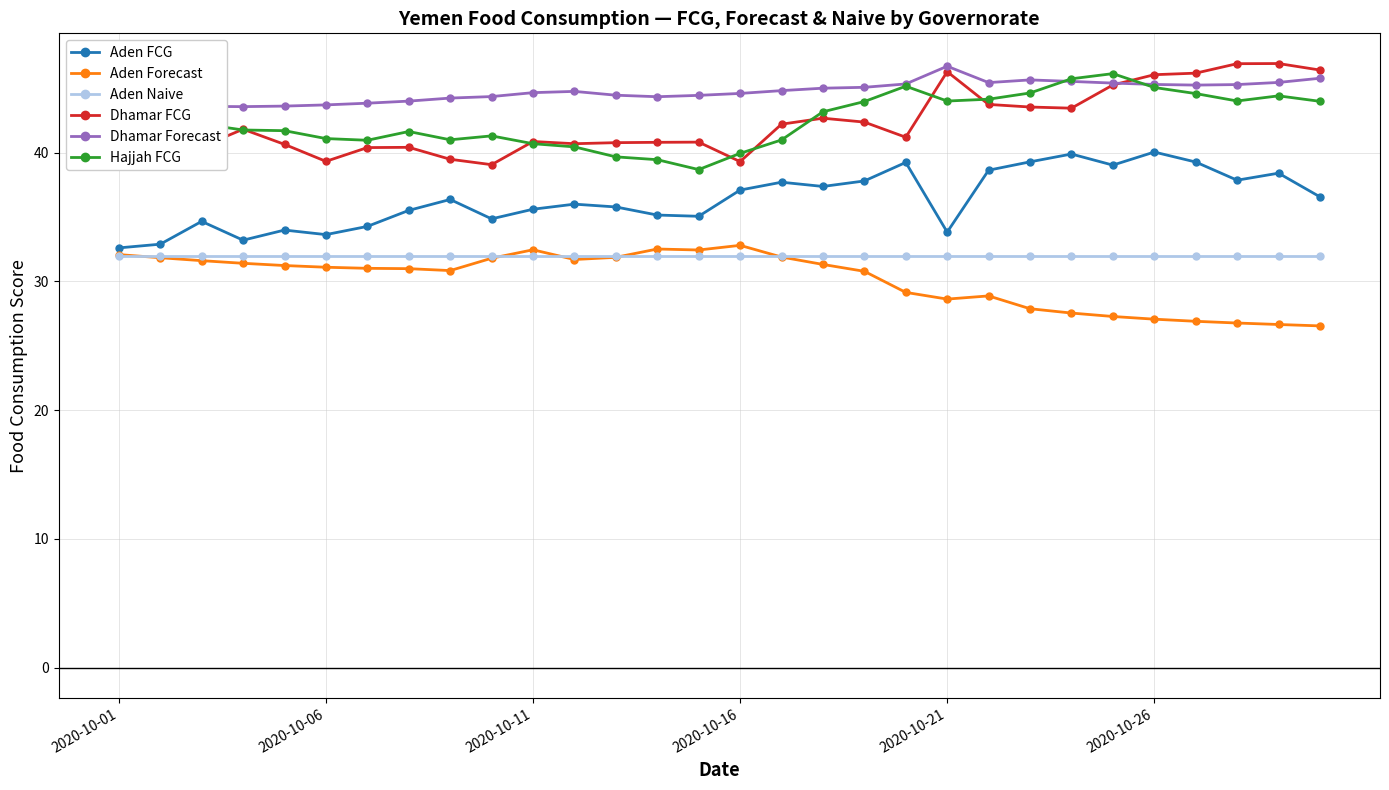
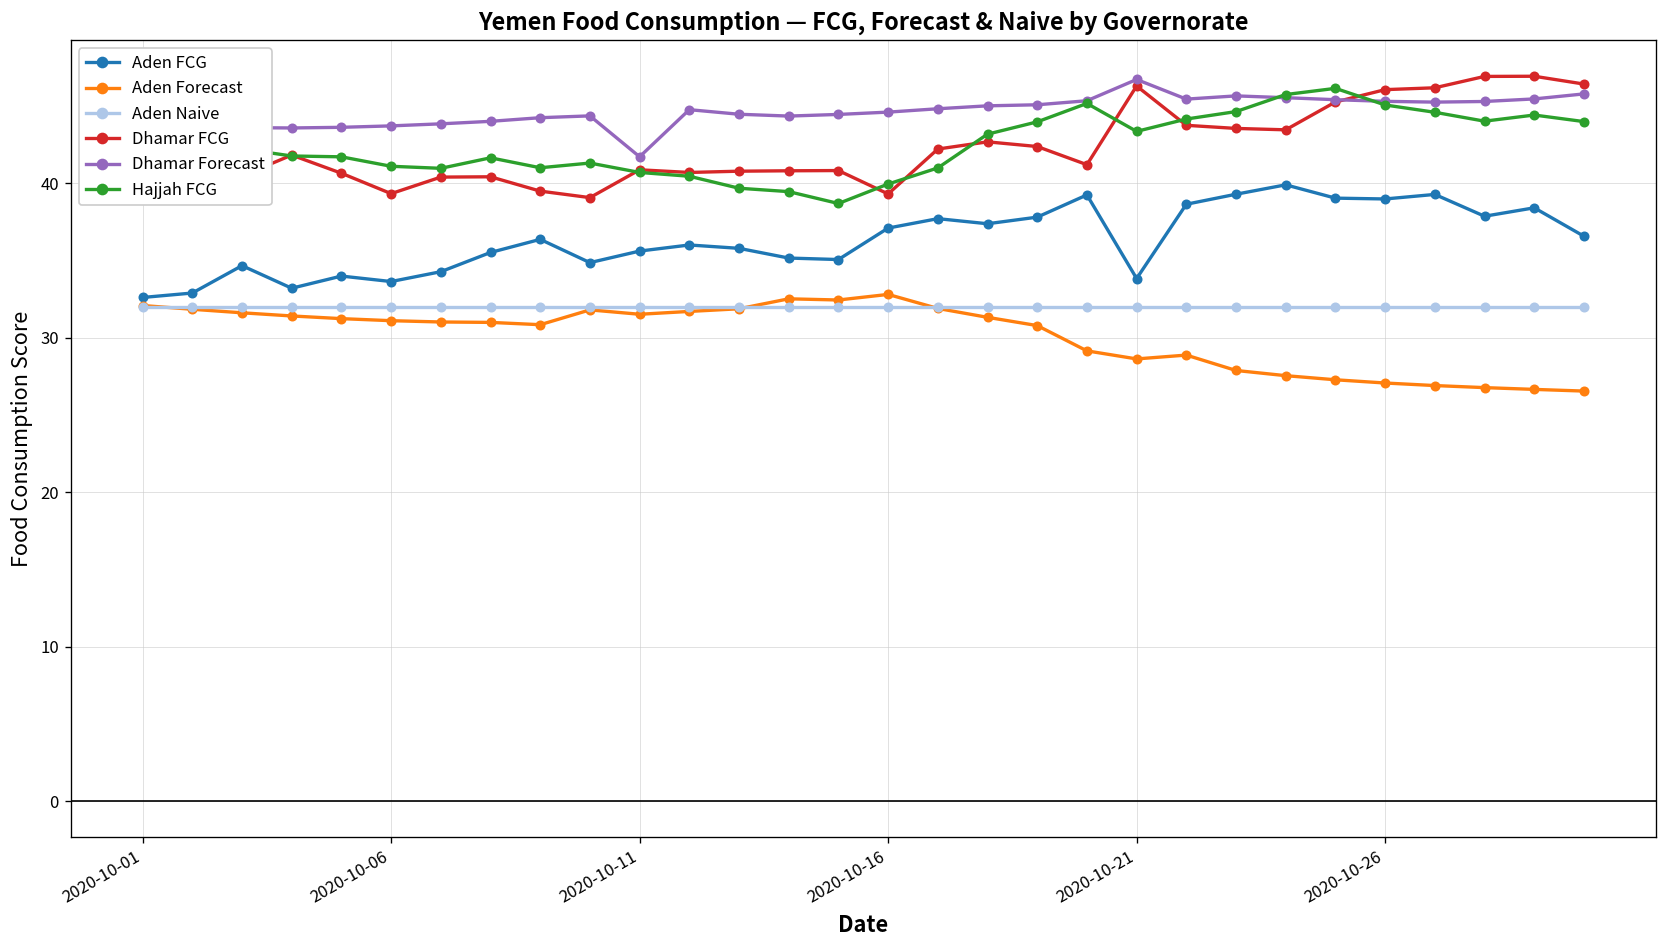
  {
    "Aden FCG": {
      "2020-10-01": 32.6,
      "2020-10-06": 33.6,
      "2020-10-11": 35.6,
      "2020-10-16": 37.1,
      "2020-10-21": 33.8,
-     "2020-10-26": 40.0
+     "2020-10-26": 39.0
    },
    "Aden Forecast": {
      "2020-10-06": 31.1,
-     "2020-10-11": 32.4,
+     "2020-10-11": 31.5,
      "2020-10-16": 32.8,
      "2020-10-21": 28.6,
      "2020-10-26": 27.1
    },
    "Aden Naive": {
      "2020-10-06": 32.0,
      "2020-10-11": 32.0,
      "2020-10-16": 32.0,
      "2020-10-21": 32.0,
      "2020-10-26": 32.0
    },
    "Dhamar FCG": {
      "2020-10-06": 39.3,
      "2020-10-16": 39.3,
      "2020-10-21": 46.3,
      "2020-10-26": 46.0
    },
    "Dhamar Forecast": {
      "2020-10-06": 43.7,
-     "2020-10-11": 44.7,
+     "2020-10-11": 41.7,
      "2020-10-16": 44.6,
      "2020-10-21": 46.7,
      "2020-10-26": 45.3
    },
    "Hajjah FCG": {
      "2020-10-06": 41.1,
      "2020-10-16": 39.9,
-     "2020-10-21": 44.0,
+     "2020-10-21": 43.3,
      "2020-10-26": 45.1
    }
  }
